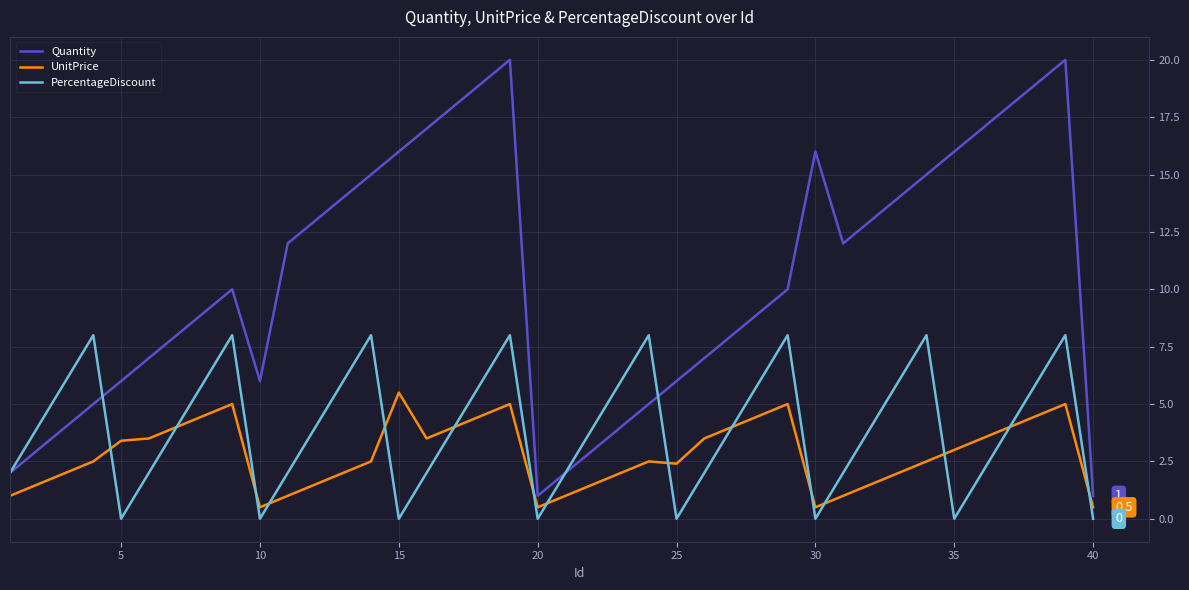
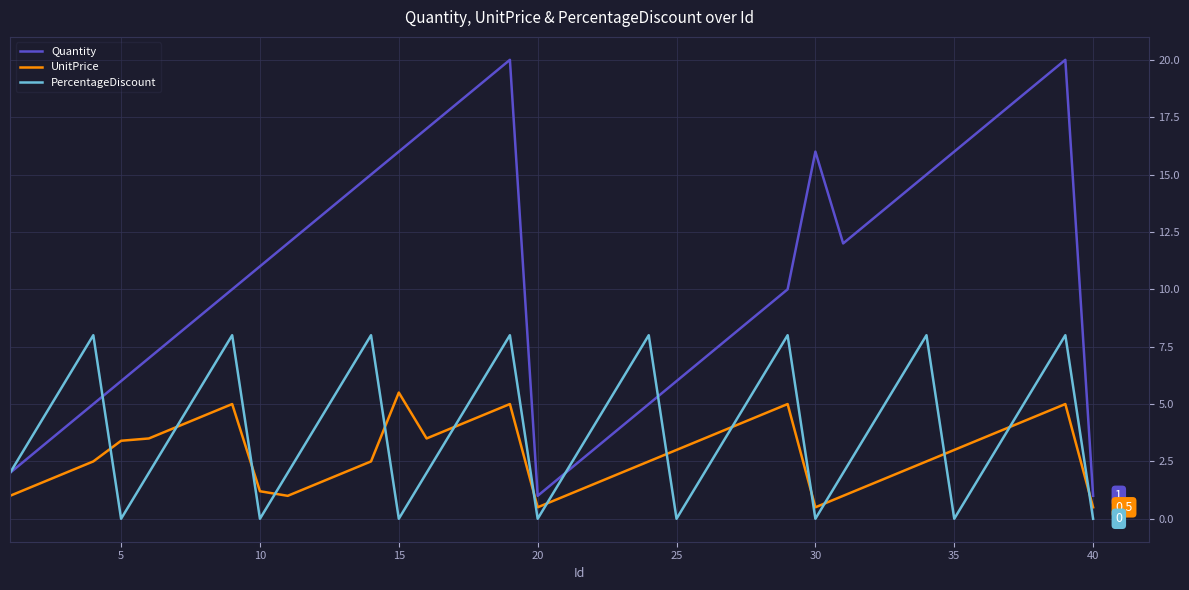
  {
    "Quantity": {
      "5": 6,
-     "10": 6,
+     "10": 11,
      "15": 16,
      "20": 1,
      "25": 6,
      "30": 16,
      "35": 16
    },
    "UnitPrice": {
      "5": 3.4,
-     "10": 0.5,
+     "10": 1.2,
      "15": 5.5,
      "20": 0.5,
-     "25": 2.4,
+     "25": 3.0,
      "30": 0.5,
      "35": 3.0
    },
    "PercentageDiscount": {
      "5": 0.0,
      "10": 0.0,
      "15": 0.0,
      "20": 0.0,
      "25": 0.0,
      "30": 0.0,
      "35": 0.0
    }
  }
